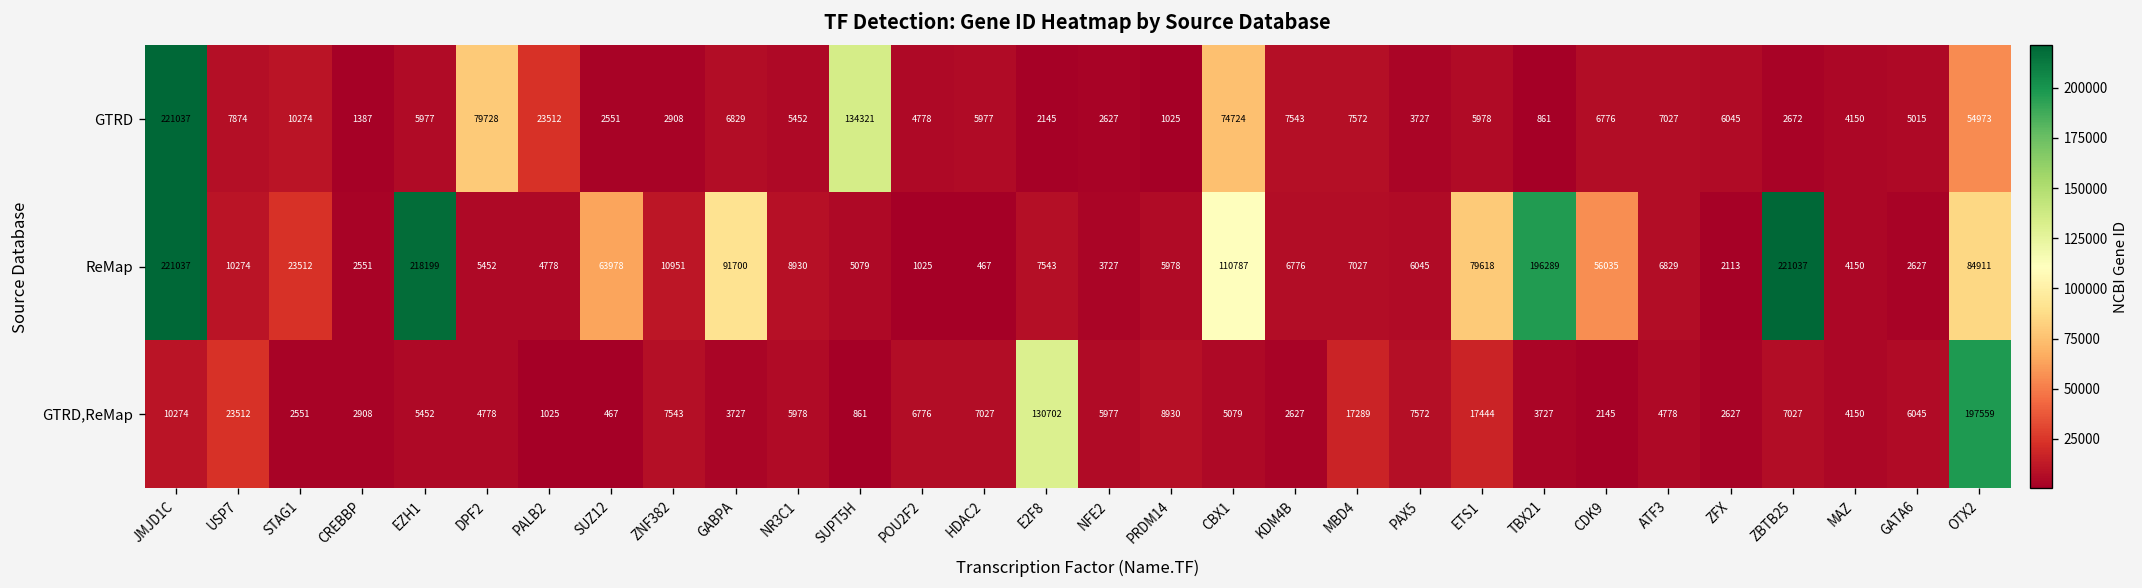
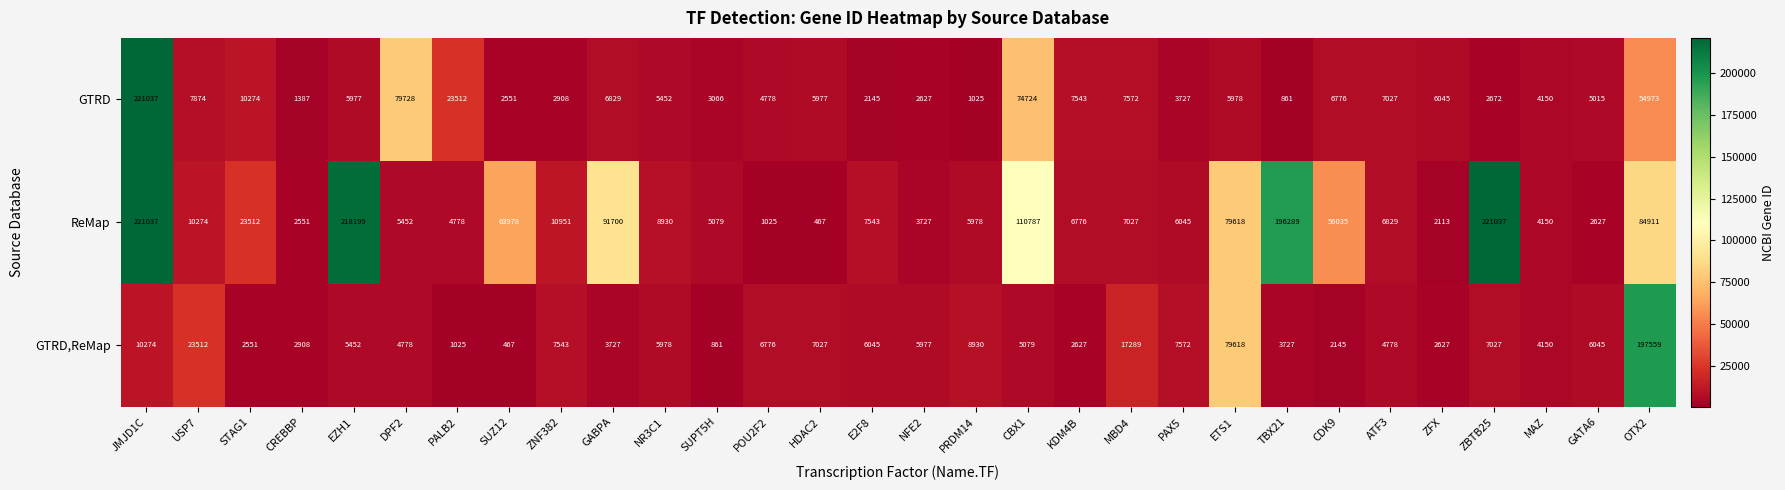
  {
    "GTRD": {
      "JMJD1C": 221037,
      "USP7": 7874,
      "STAG1": 10274,
      "CREBBP": 1387,
      "EZH1": 5977,
      "DPF2": 79728,
      "PALB2": 23512,
      "SUZ12": 2551,
      "ZNF382": 2908,
      "GABPA": 6829,
      "NR3C1": 5452,
-     "SUPT5H": 134321,
+     "SUPT5H": 3066,
      "POU2F2": 4778,
      "HDAC2": 5977,
      "E2F8": 2145,
      "NFE2": 2627,
      "PRDM14": 1025,
      "CBX1": 74724,
      "KDM4B": 7543,
      "MBD4": 7572,
      "PAX5": 3727,
      "ETS1": 5978,
      "TBX21": 861,
      "CDK9": 6776,
      "ATF3": 7027,
      "ZFX": 6045,
      "ZBTB25": 2672,
      "MAZ": 4150,
      "GATA6": 5015,
      "OTX2": 54973
    },
    "ReMap": {
      "JMJD1C": 221037,
      "USP7": 10274,
      "STAG1": 23512,
      "CREBBP": 2551,
      "EZH1": 218199,
      "DPF2": 5452,
      "PALB2": 4778,
      "SUZ12": 63978,
      "ZNF382": 10951,
      "GABPA": 91700,
      "NR3C1": 8930,
      "SUPT5H": 5079,
      "POU2F2": 1025,
      "HDAC2": 467,
      "E2F8": 7543,
      "NFE2": 3727,
      "PRDM14": 5978,
      "CBX1": 110787,
      "KDM4B": 6776,
      "MBD4": 7027,
      "PAX5": 6045,
      "ETS1": 79618,
      "TBX21": 196289,
      "CDK9": 56035,
      "ATF3": 6829,
      "ZFX": 2113,
      "ZBTB25": 221037,
      "MAZ": 4150,
      "GATA6": 2627,
      "OTX2": 84911
    },
    "GTRD,ReMap": {
      "JMJD1C": 10274,
      "USP7": 23512,
      "STAG1": 2551,
      "CREBBP": 2908,
      "EZH1": 5452,
      "DPF2": 4778,
      "PALB2": 1025,
      "SUZ12": 467,
      "ZNF382": 7543,
      "GABPA": 3727,
      "NR3C1": 5978,
      "SUPT5H": 861,
      "POU2F2": 6776,
      "HDAC2": 7027,
-     "E2F8": 130702,
+     "E2F8": 6045,
      "NFE2": 5977,
      "PRDM14": 8930,
      "CBX1": 5079,
      "KDM4B": 2627,
      "MBD4": 17289,
      "PAX5": 7572,
-     "ETS1": 17444,
+     "ETS1": 79618,
      "TBX21": 3727,
      "CDK9": 2145,
      "ATF3": 4778,
      "ZFX": 2627,
      "ZBTB25": 7027,
      "MAZ": 4150,
      "GATA6": 6045,
      "OTX2": 197559
    }
  }
